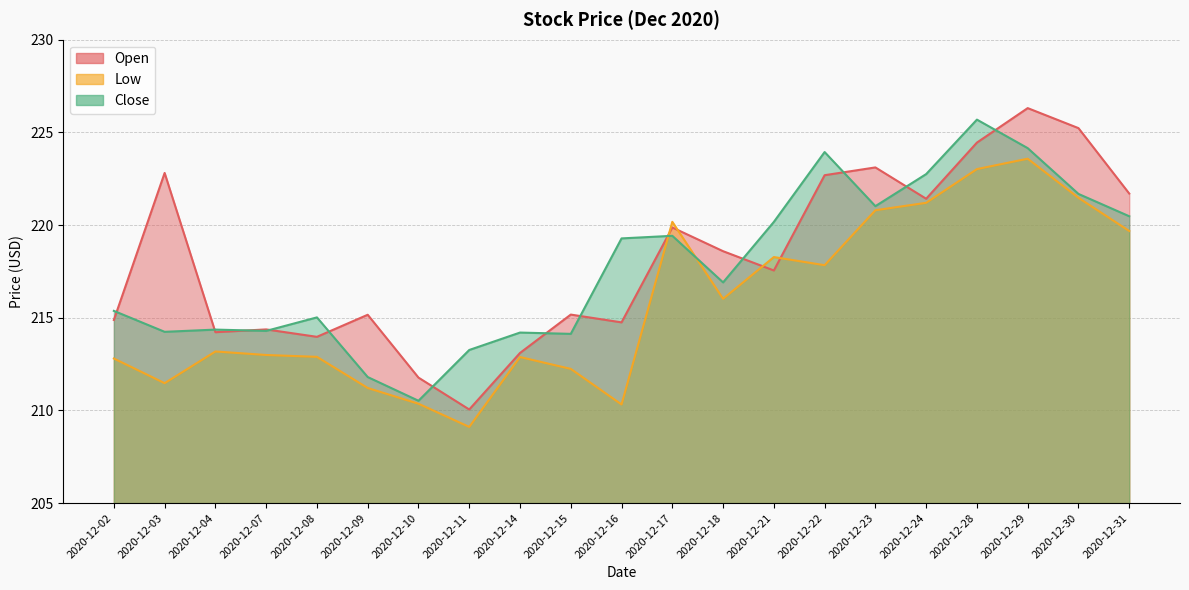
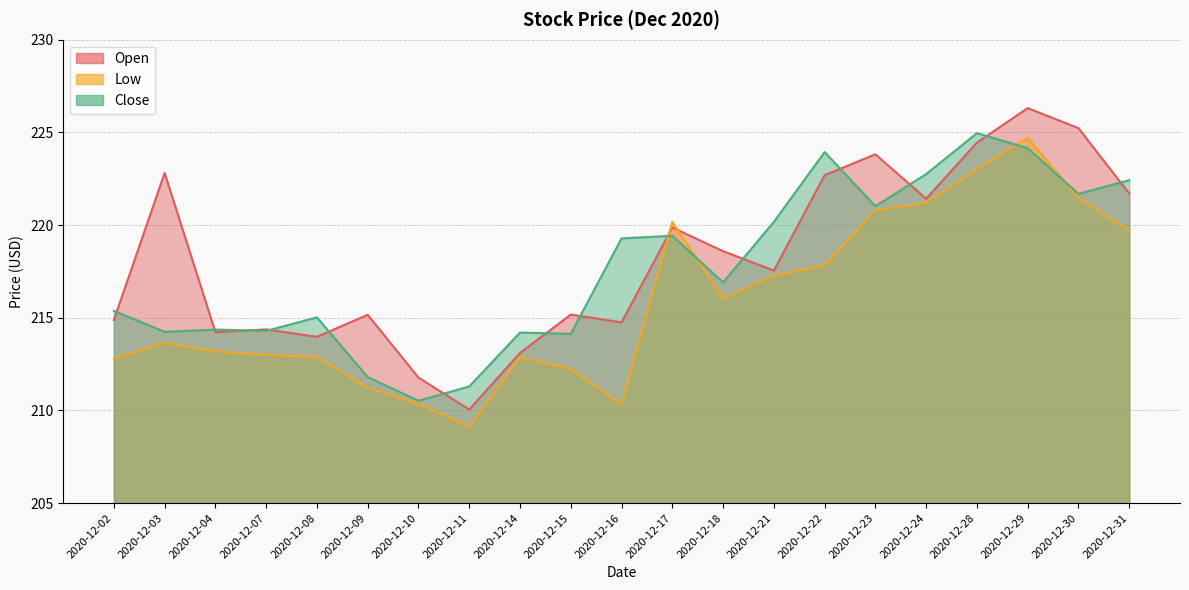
  {
    "Open": {
      "2020-12-02": 214.9,
      "2020-12-03": 222.8,
      "2020-12-04": 214.2,
      "2020-12-08": 214.0,
      "2020-12-09": 215.2,
      "2020-12-10": 211.8,
      "2020-12-11": 210.1,
      "2020-12-14": 213.1,
      "2020-12-15": 215.2,
      "2020-12-16": 214.8,
      "2020-12-17": 219.9,
      "2020-12-18": 218.6,
      "2020-12-21": 217.6,
      "2020-12-22": 222.7,
-     "2020-12-23": 223.1,
+     "2020-12-23": 223.8,
      "2020-12-24": 221.4,
      "2020-12-28": 224.4,
      "2020-12-29": 226.3,
      "2020-12-30": 225.2,
      "2020-12-31": 221.7
    },
    "Low": {
      "2020-12-02": 212.8,
-     "2020-12-03": 211.5,
+     "2020-12-03": 213.6,
      "2020-12-04": 213.2,
      "2020-12-07": 213.0,
      "2020-12-08": 212.9,
      "2020-12-09": 211.2,
      "2020-12-10": 210.4,
      "2020-12-11": 209.1,
      "2020-12-14": 212.9,
      "2020-12-15": 212.2,
      "2020-12-16": 210.3,
      "2020-12-17": 220.2,
      "2020-12-18": 216.0,
-     "2020-12-21": 218.3,
+     "2020-12-21": 217.3,
      "2020-12-22": 217.8,
      "2020-12-23": 220.8,
      "2020-12-24": 221.2,
      "2020-12-28": 223.0,
-     "2020-12-29": 223.6,
+     "2020-12-29": 224.7,
      "2020-12-30": 221.5,
      "2020-12-31": 219.7
    },
    "Close": {
      "2020-12-02": 215.4,
      "2020-12-03": 214.2,
      "2020-12-04": 214.4,
      "2020-12-08": 215.0,
      "2020-12-09": 211.8,
      "2020-12-10": 210.5,
-     "2020-12-11": 213.3,
+     "2020-12-11": 211.3,
      "2020-12-14": 214.2,
      "2020-12-15": 214.1,
      "2020-12-16": 219.3,
      "2020-12-17": 219.4,
      "2020-12-18": 216.9,
      "2020-12-21": 220.2,
      "2020-12-22": 223.9,
      "2020-12-23": 221.0,
      "2020-12-24": 222.8,
-     "2020-12-28": 225.7,
+     "2020-12-28": 225.0,
      "2020-12-29": 224.1,
      "2020-12-30": 221.7,
-     "2020-12-31": 220.5
+     "2020-12-31": 222.4
    }
  }
